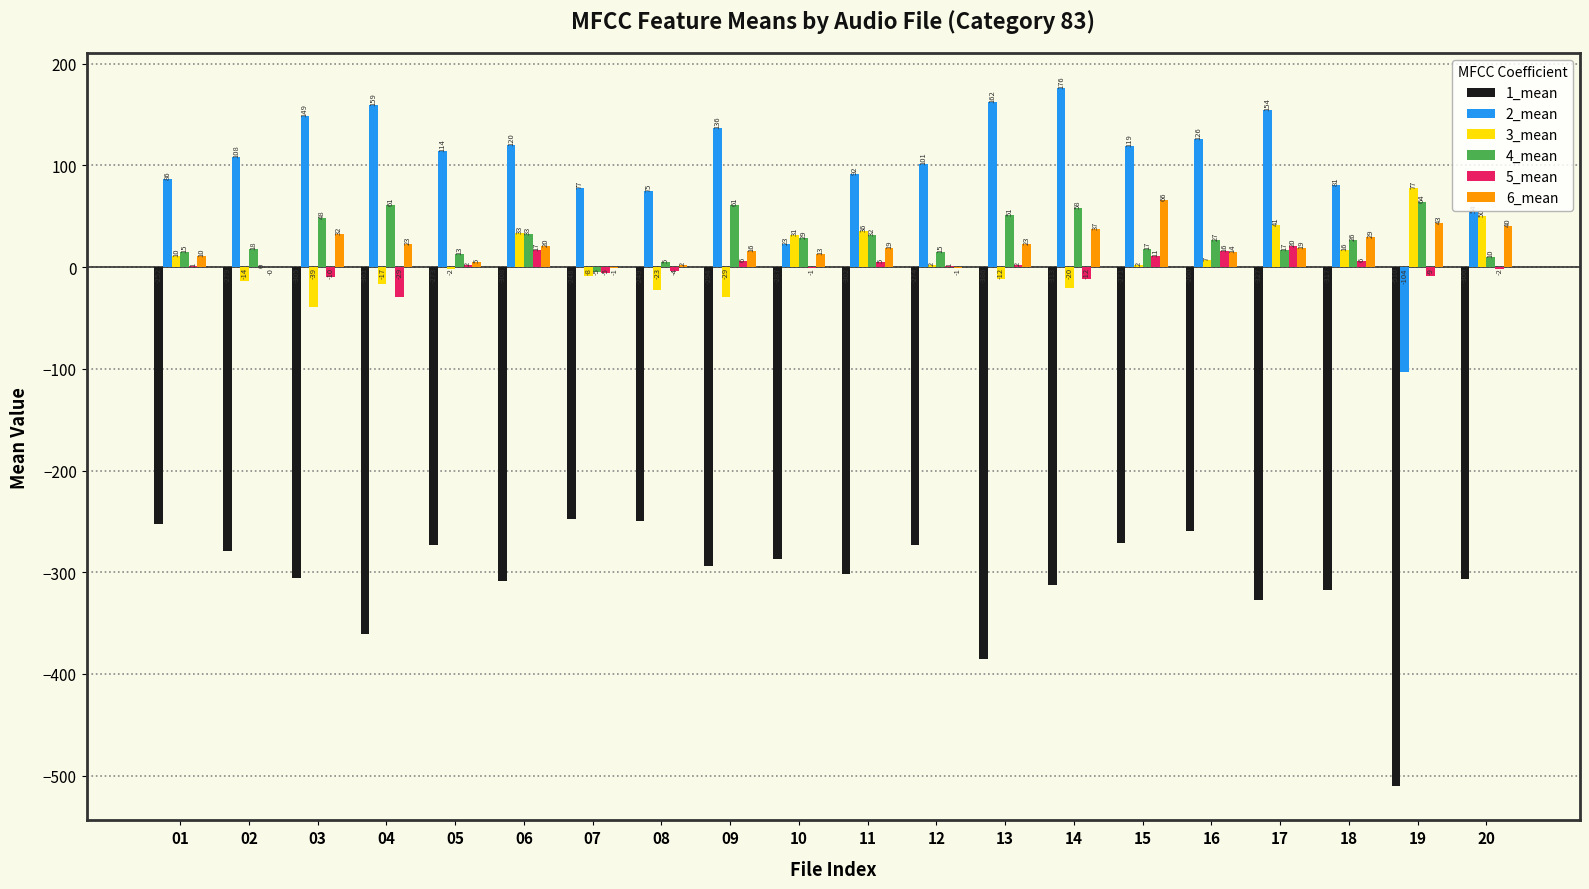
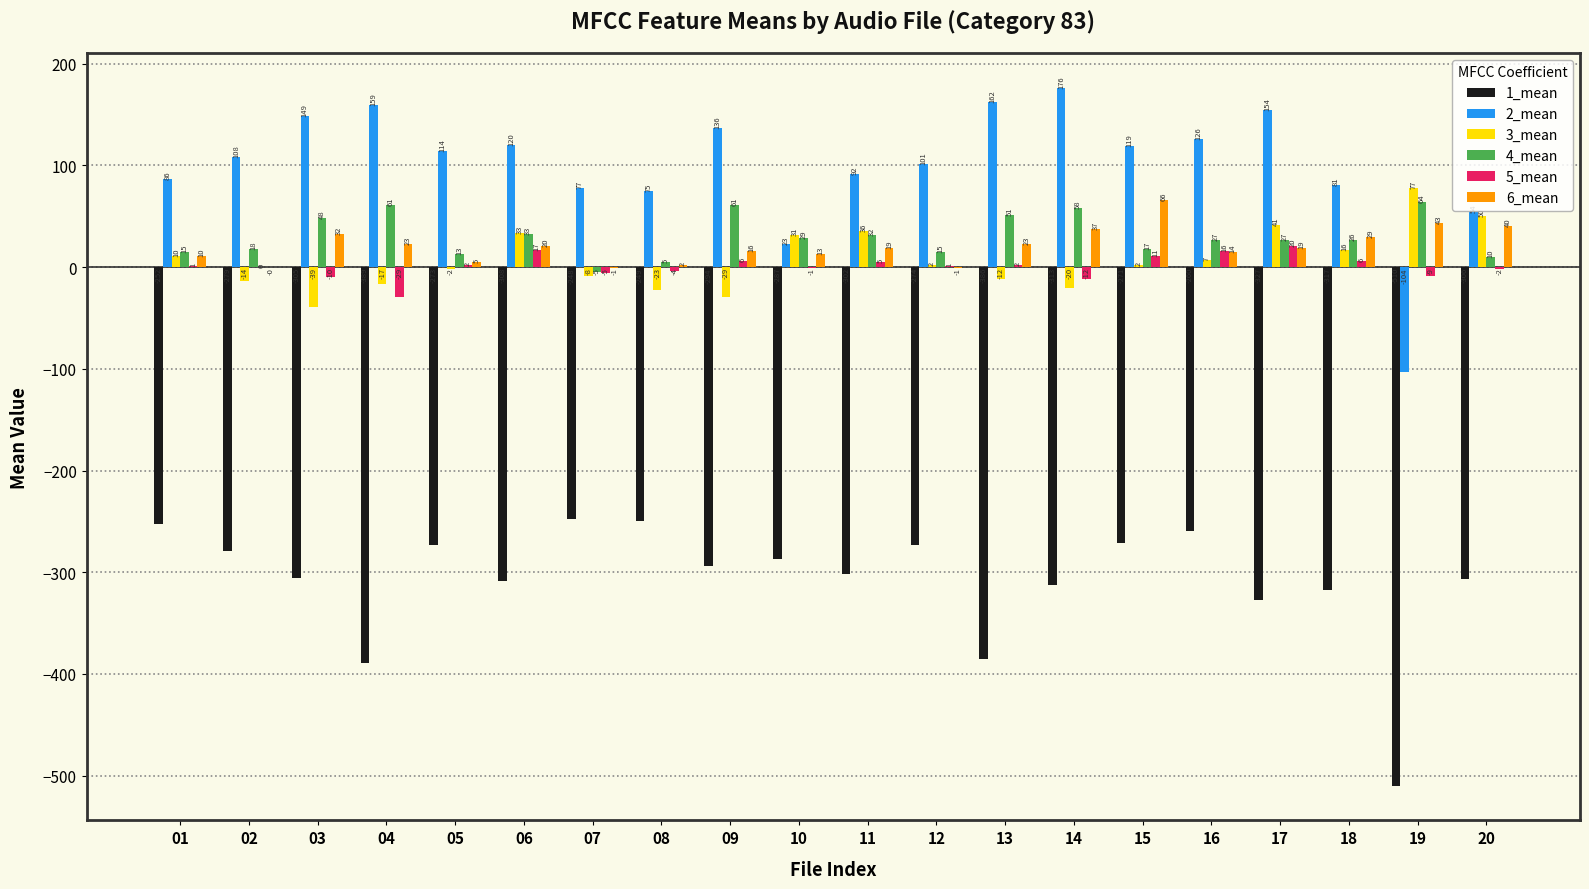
  {
    "1_mean": {
      "01": -252,
      "02": -279,
      "03": -305,
-     "04": -361,
+     "04": -389,
      "05": -273,
      "06": -308,
      "07": -248,
      "08": -249,
      "09": -294,
      "10": -287,
      "11": -302,
      "12": -274,
      "13": -386,
      "14": -313,
      "15": -271,
      "16": -260,
      "17": -327,
      "18": -317,
      "19": -510,
      "20": -306
    },
    "2_mean": {
      "01": 86,
      "02": 108,
      "03": 149,
      "04": 159,
      "05": 114,
      "06": 120,
      "07": 77,
      "08": 75,
      "09": 136,
      "10": 23,
      "11": 92,
      "12": 101,
      "13": 162,
      "14": 176,
      "15": 119,
      "16": 126,
      "17": 154,
      "18": 81,
      "19": -104
    },
    "3_mean": {
      "01": 10,
      "02": -14,
      "03": -39,
      "04": -17,
      "05": -2,
      "06": 33,
      "07": -8,
      "08": -23,
      "09": -29,
      "10": 31,
      "11": 36,
      "12": 2,
      "13": -12,
      "14": -20,
      "15": 2,
      "16": 7,
      "17": 41,
      "18": 16,
      "19": 77
    },
    "4_mean": {
      "01": 15,
      "02": 18,
      "03": 48,
      "04": 61,
      "05": 13,
      "06": 33,
      "07": -5,
      "08": 5,
      "09": 61,
      "10": 29,
      "11": 32,
      "12": 15,
      "13": 51,
      "14": 58,
      "15": 17,
      "16": 27,
-     "17": 17,
+     "17": 27,
      "18": 26,
      "19": 64,
      "20": 10
    },
    "5_mean": {
      "01": 1,
      "02": 0,
      "03": -10,
      "04": -29,
      "05": 2,
      "06": 17,
      "07": -5,
      "08": -4,
      "09": 6,
      "10": -1,
      "11": 5,
      "12": 1,
      "13": 2,
      "14": -12,
      "15": 11,
      "16": 16,
      "17": 20,
      "18": 6,
      "19": -9,
      "20": -2
    },
    "6_mean": {
      "01": 10,
      "02": -0,
      "03": 32,
      "04": 23,
      "05": 5,
      "06": 20,
      "07": -1,
      "08": 2,
      "09": 16,
      "10": 13,
      "11": 19,
      "12": -1,
      "13": 23,
      "14": 37,
      "15": 66,
      "16": 14,
      "17": 19,
      "18": 29,
      "19": 43,
      "20": 40
    }
  }
